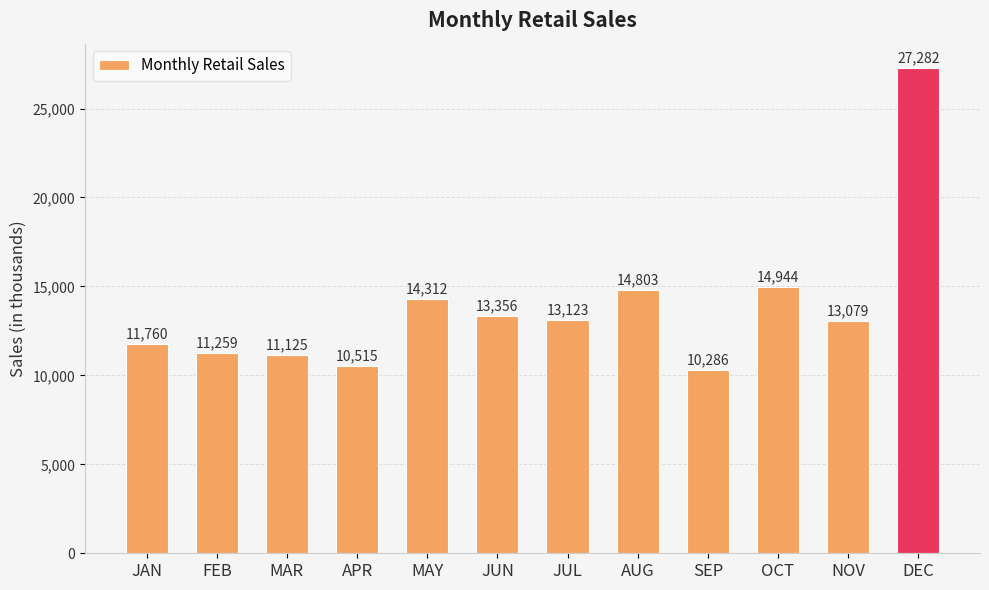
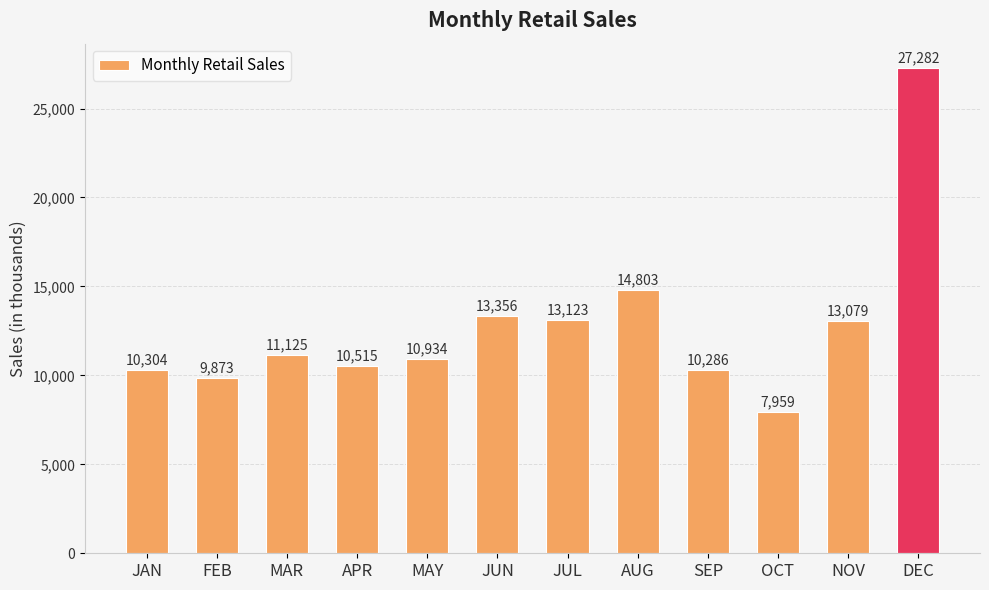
  {
-   "JAN": "11,760",
-   "FEB": "11,259",
+   "JAN": "10,304",
+   "FEB": "9,873",
    "MAR": "11,125",
    "APR": "10,515",
-   "MAY": "14,312",
+   "MAY": "10,934",
    "JUN": "13,356",
    "JUL": "13,123",
    "AUG": "14,803",
    "SEP": "10,286",
-   "OCT": "14,944",
+   "OCT": "7,959",
    "NOV": "13,079",
    "DEC": "27,282"
  }
